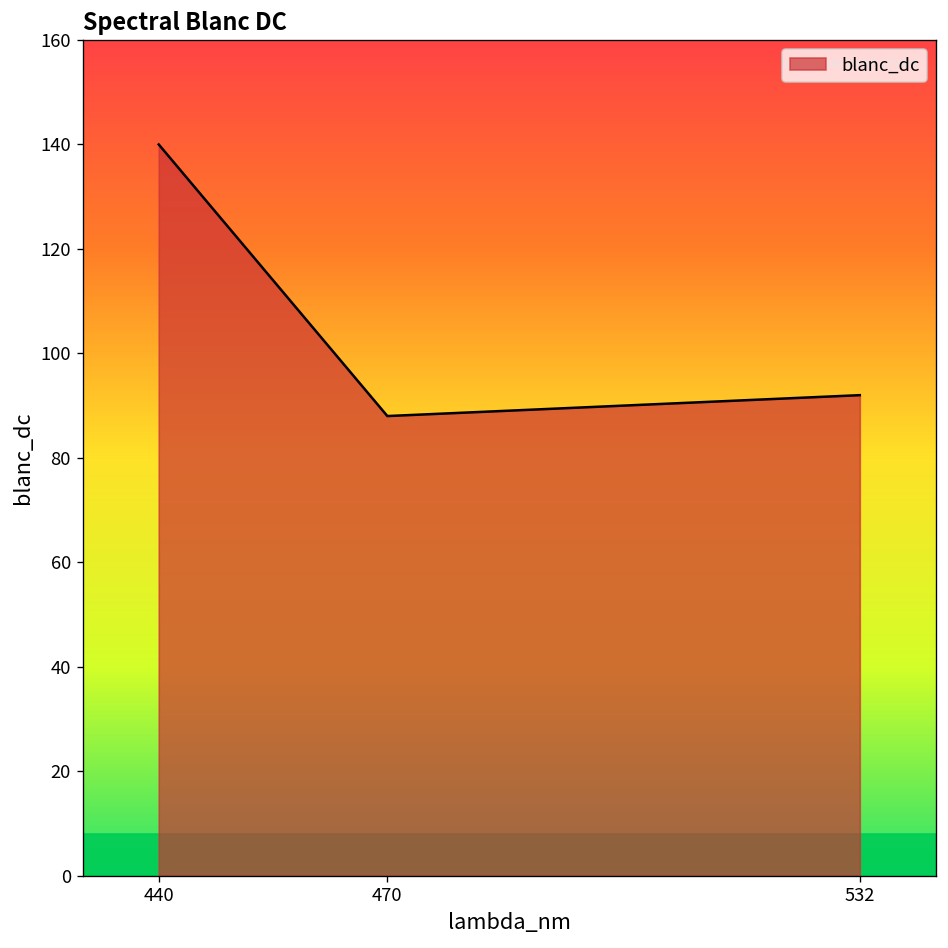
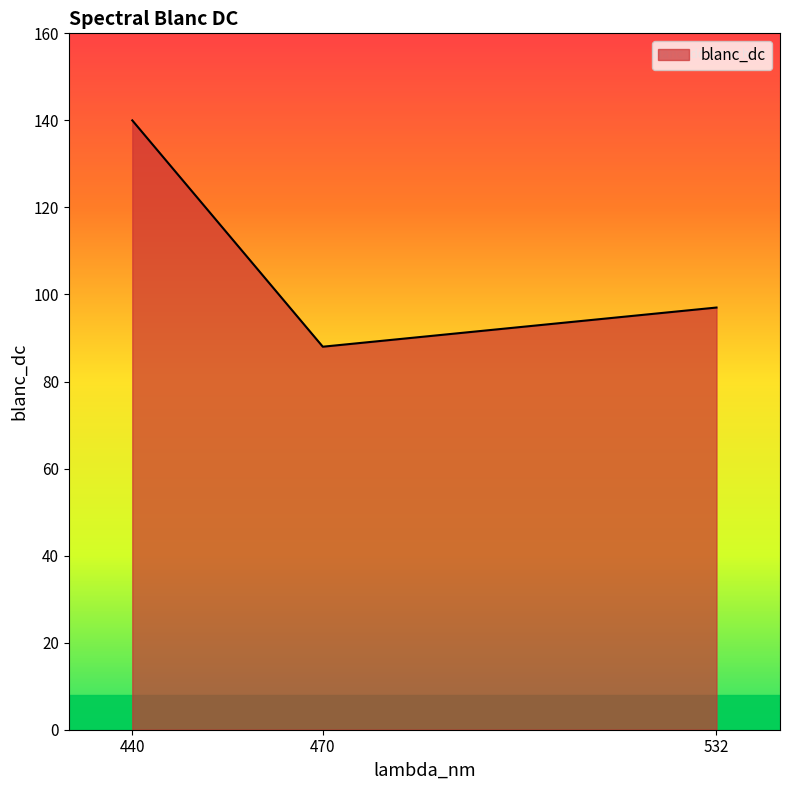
  {
    "440": 140,
    "470": 88,
-   "532": 92
+   "532": 97
  }
